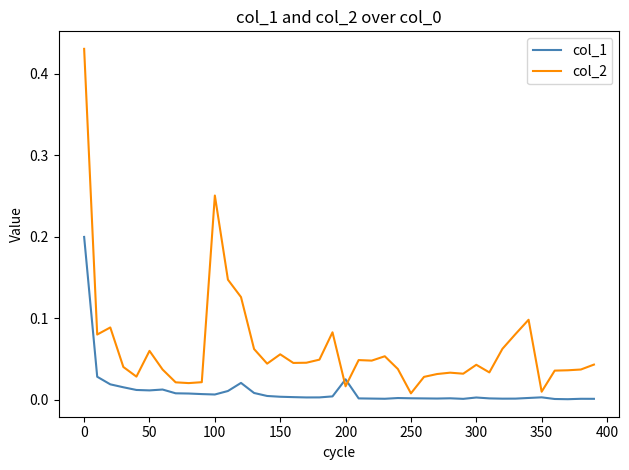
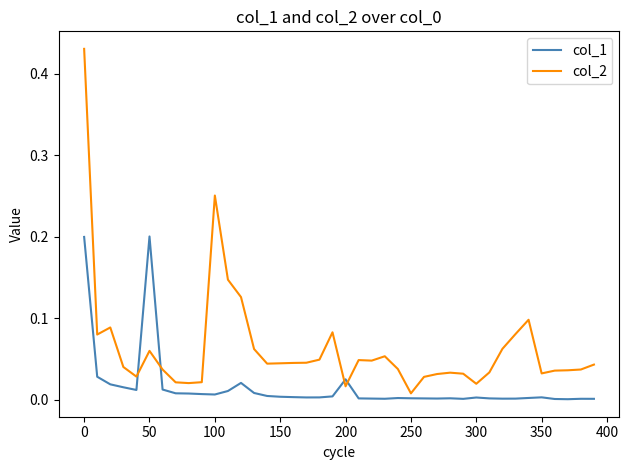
  {
    "col_1": {
      "0": 0.20,
-     "50": 0.01,
+     "50": 0.20,
      "100": 0.01,
      "150": 0.00,
      "200": 0.03,
      "250": 0.00,
      "300": 0.00,
      "350": 0.00
    },
    "col_2": {
      "0": 0.43,
      "50": 0.06,
      "100": 0.25,
-     "150": 0.06,
+     "150": 0.04,
      "200": 0.02,
      "250": 0.01,
-     "300": 0.04,
-     "350": 0.01
+     "300": 0.02,
+     "350": 0.03
    }
  }
